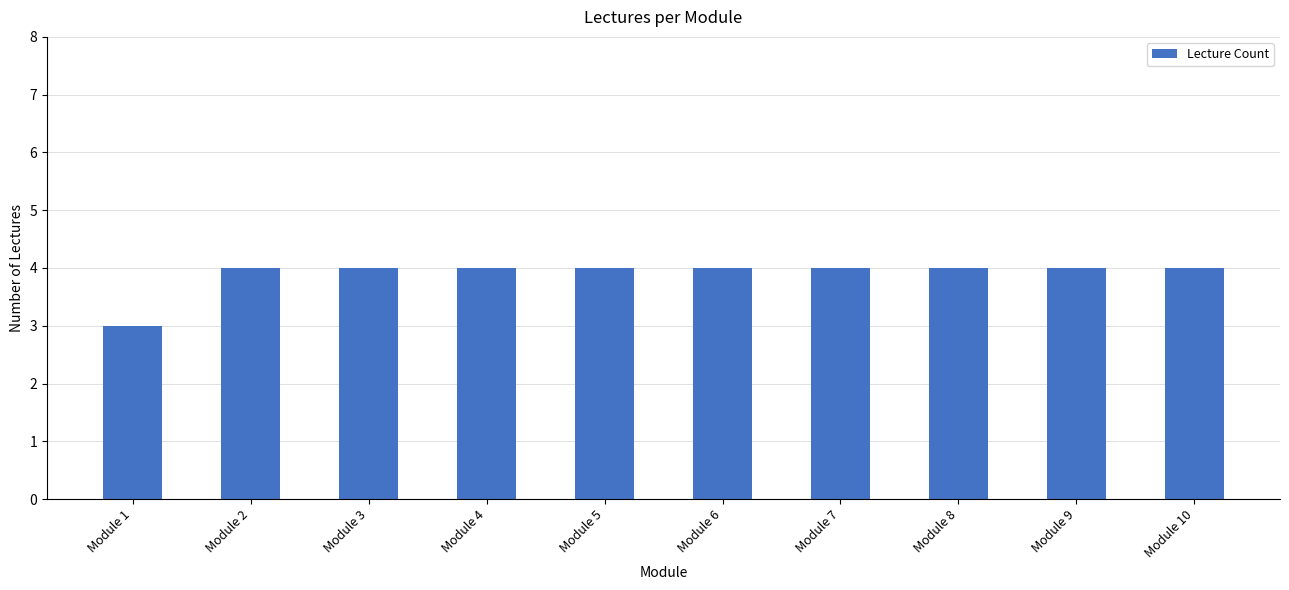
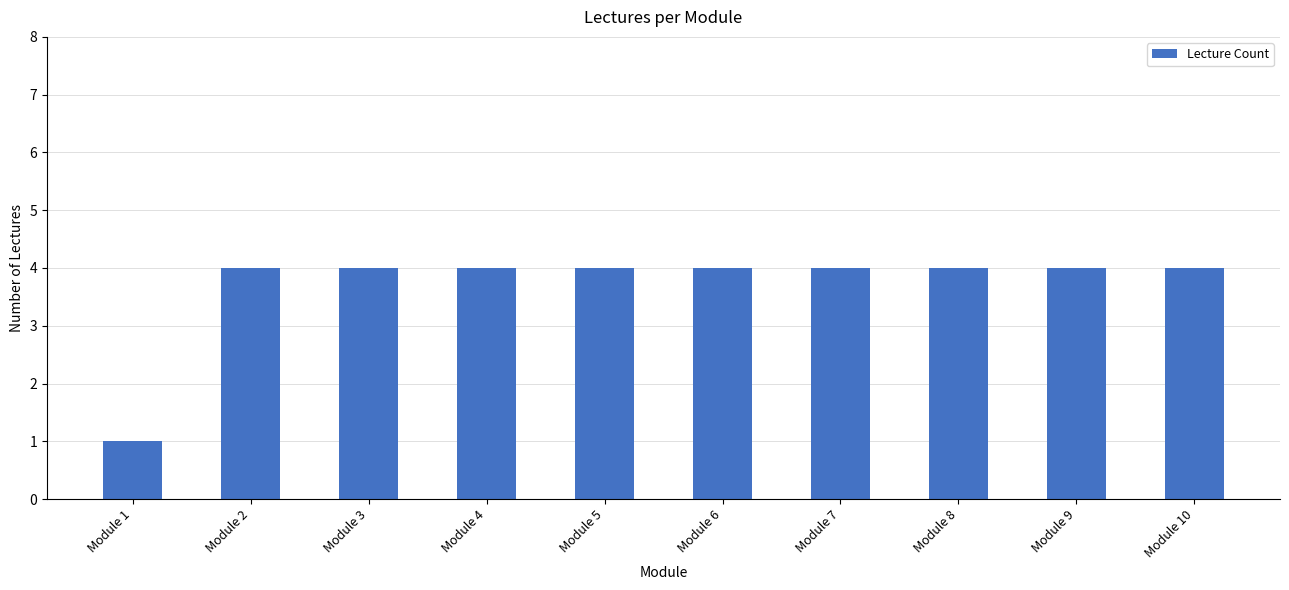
  {
-   "Module 1": 3,
+   "Module 1": 1,
    "Module 2": 4,
    "Module 3": 4,
    "Module 4": 4,
    "Module 5": 4,
    "Module 6": 4,
    "Module 7": 4,
    "Module 8": 4,
    "Module 9": 4,
    "Module 10": 4
  }
